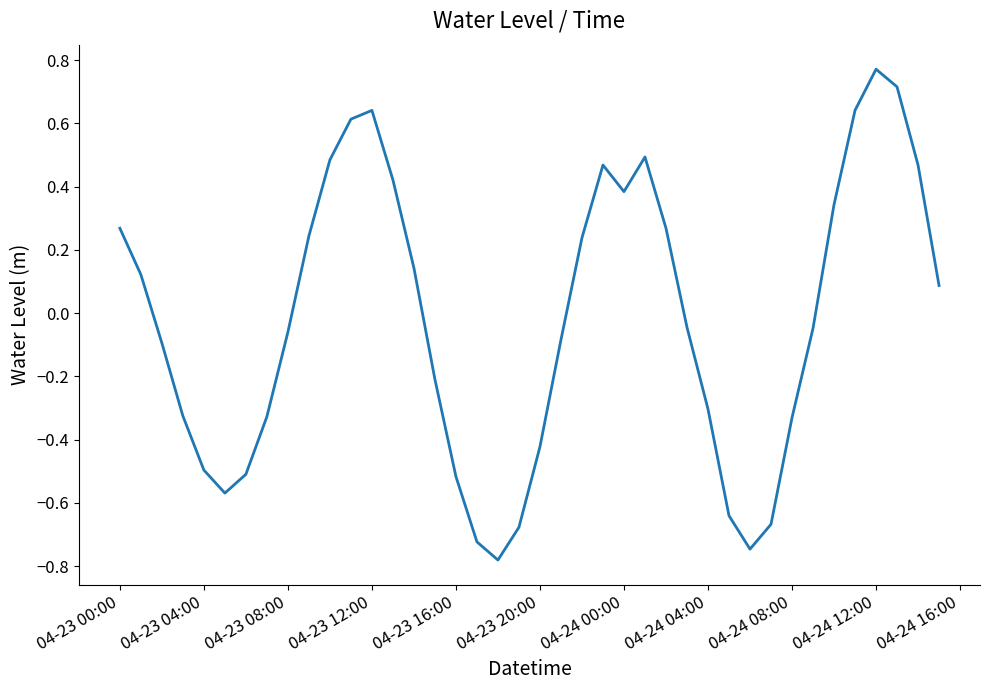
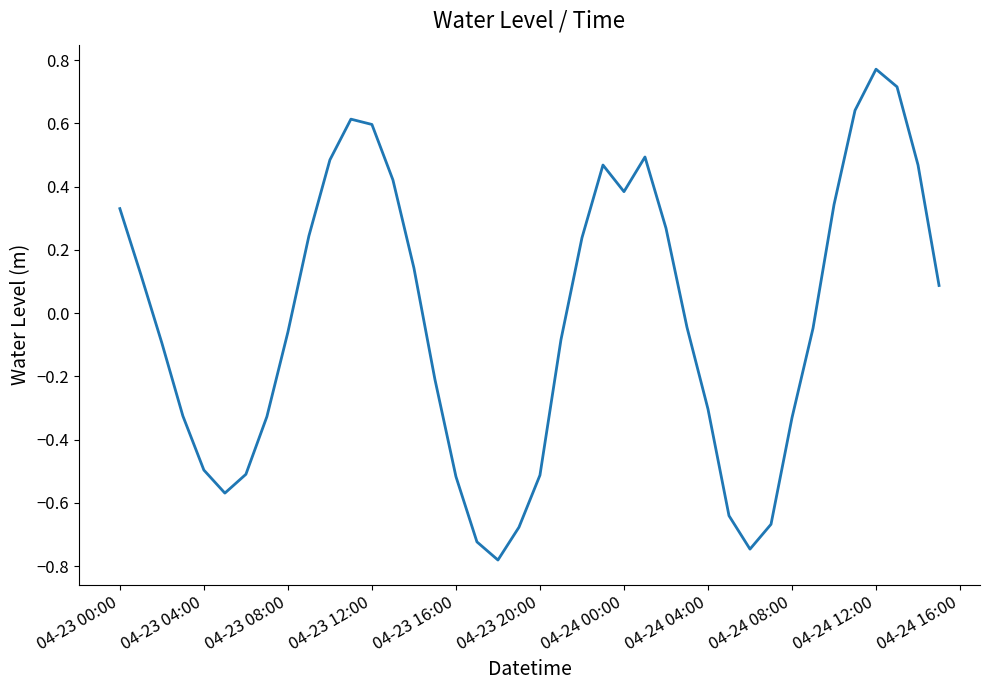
  {
-   "04-23 00:00": 0.27,
+   "04-23 00:00": 0.33,
    "04-23 04:00": -0.50,
    "04-23 08:00": -0.06,
-   "04-23 12:00": 0.64,
+   "04-23 12:00": 0.60,
    "04-23 16:00": -0.52,
-   "04-23 20:00": -0.42,
+   "04-23 20:00": -0.51,
    "04-24 00:00": 0.38,
    "04-24 04:00": -0.30,
    "04-24 08:00": -0.33,
    "04-24 12:00": 0.77
  }
